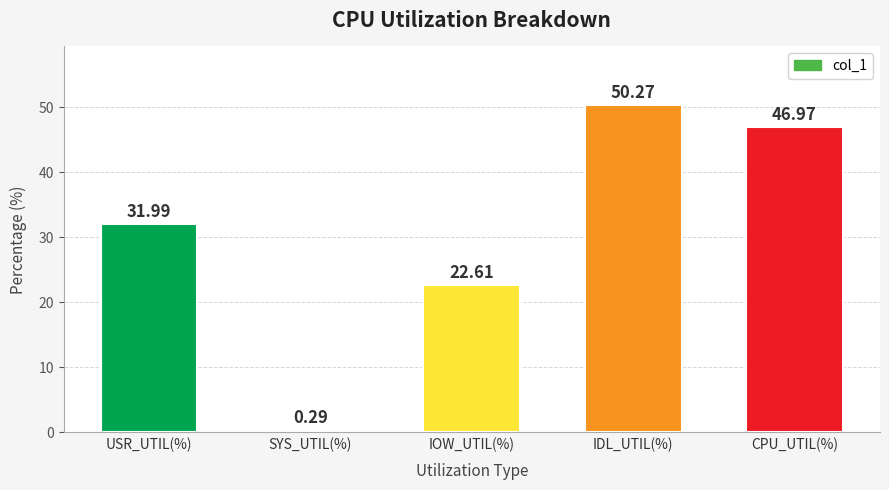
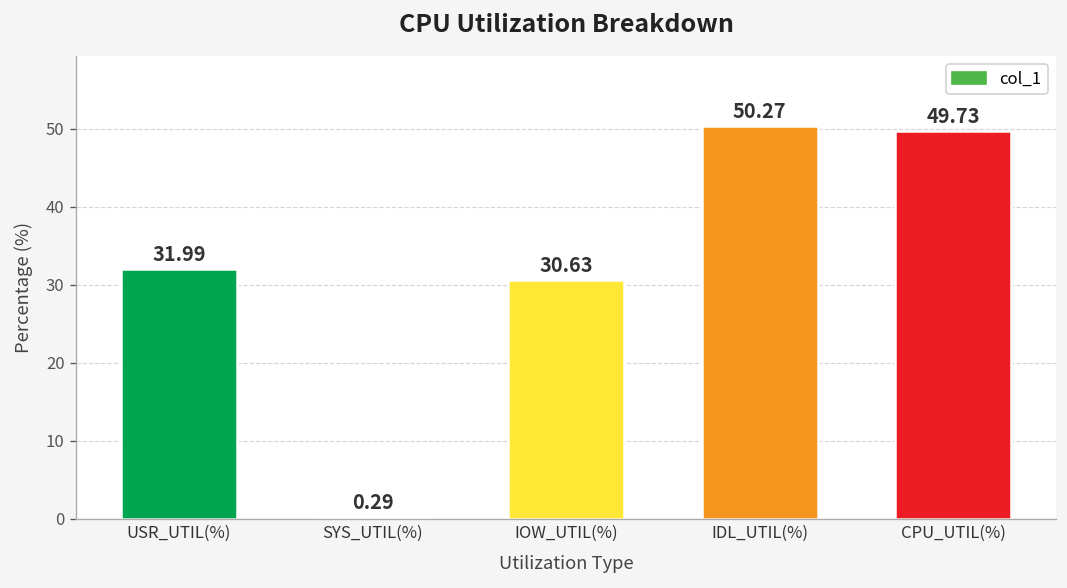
  {
    "USR_UTIL(%)": 31.99,
    "SYS_UTIL(%)": 0.29,
-   "IOW_UTIL(%)": 22.61,
+   "IOW_UTIL(%)": 30.63,
    "IDL_UTIL(%)": 50.27,
-   "CPU_UTIL(%)": 46.97
+   "CPU_UTIL(%)": 49.73
  }
